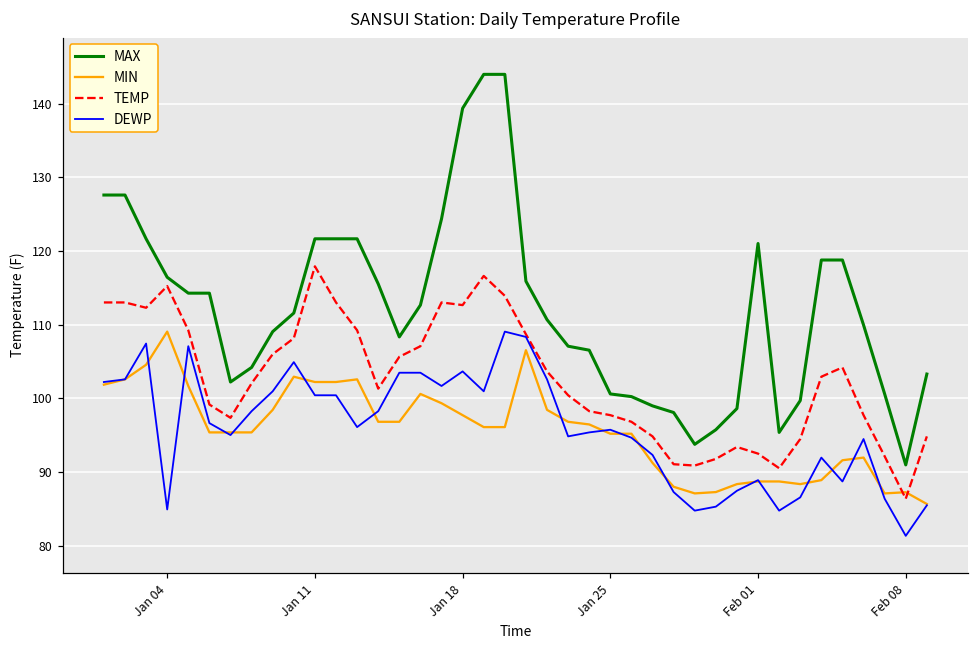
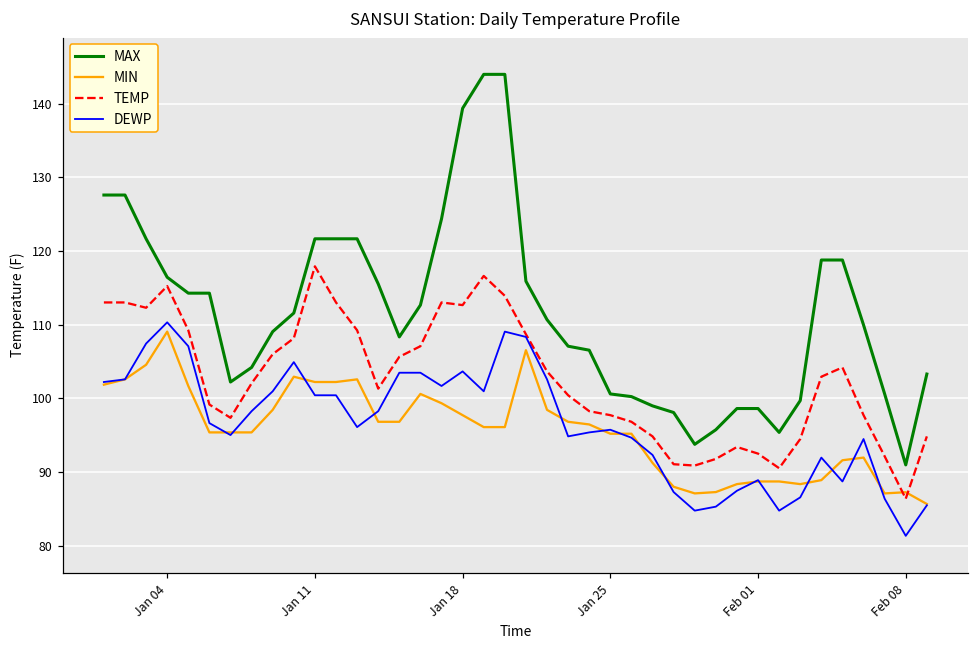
  {
    "MAX": {
      "Jan 04": 116,
      "Jan 11": 122,
      "Jan 18": 139,
      "Jan 25": 101,
-     "Feb 01": 121,
+     "Feb 01": 99,
      "Feb 08": 91
    },
    "MIN": {
      "Jan 04": 109,
      "Jan 11": 102,
      "Jan 18": 98,
      "Jan 25": 95,
      "Feb 08": 87
    },
    "TEMP": {
      "Jan 04": 115,
      "Jan 11": 118,
      "Jan 18": 113,
      "Jan 25": 98,
      "Feb 01": 92,
      "Feb 08": 86
    },
    "DEWP": {
-     "Jan 04": 85,
+     "Jan 04": 110,
      "Jan 11": 100,
      "Jan 18": 104,
      "Jan 25": 96,
      "Feb 08": 81
    }
  }
